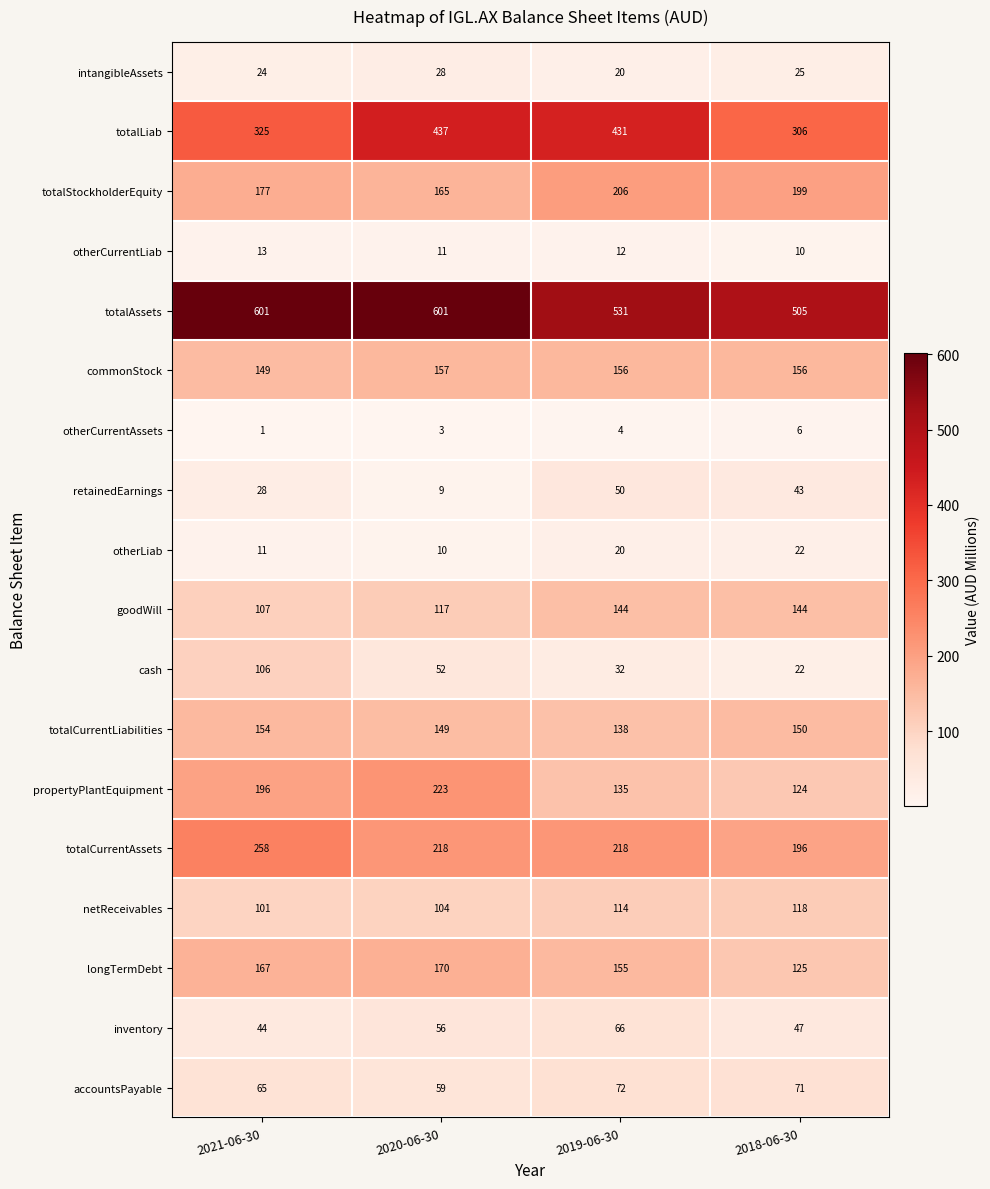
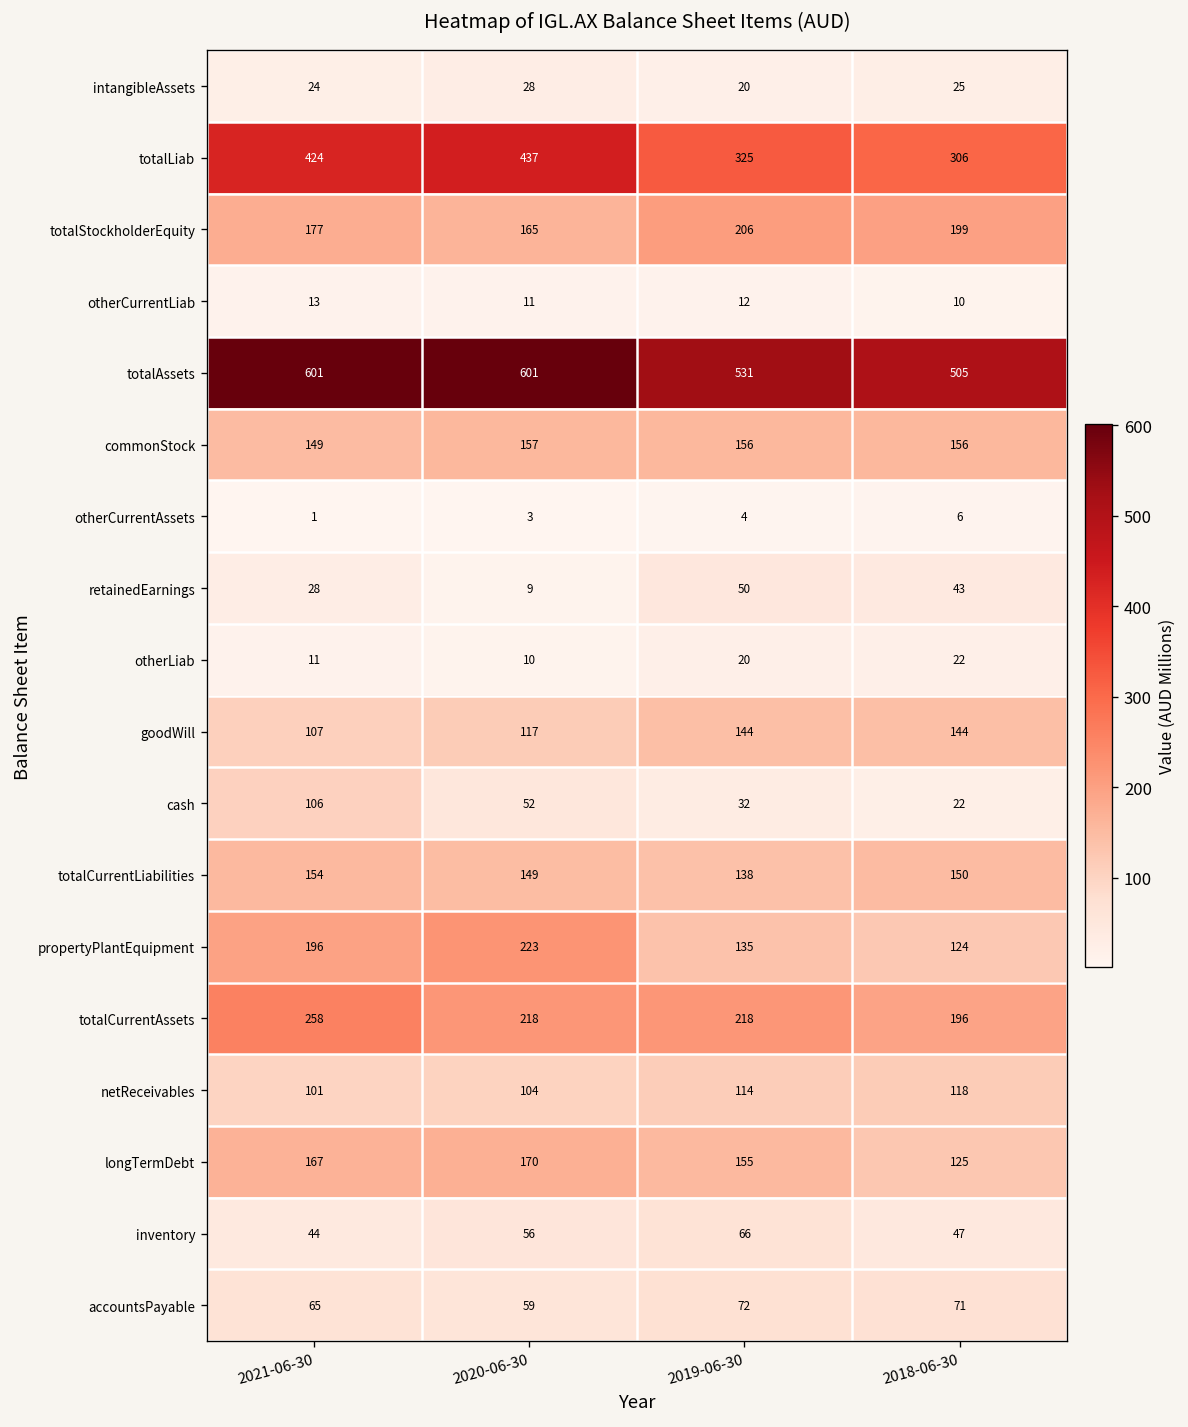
  {
    "intangibleAssets": {
      "2021-06-30": 24,
      "2020-06-30": 28,
      "2019-06-30": 20,
      "2018-06-30": 25
    },
    "totalLiab": {
-     "2021-06-30": 325,
+     "2021-06-30": 424,
      "2020-06-30": 437,
-     "2019-06-30": 431,
+     "2019-06-30": 325,
      "2018-06-30": 306
    },
    "totalStockholderEquity": {
      "2021-06-30": 177,
      "2020-06-30": 165,
      "2019-06-30": 206,
      "2018-06-30": 199
    },
    "otherCurrentLiab": {
      "2021-06-30": 13,
      "2020-06-30": 11,
      "2019-06-30": 12,
      "2018-06-30": 10
    },
    "totalAssets": {
      "2021-06-30": 601,
      "2020-06-30": 601,
      "2019-06-30": 531,
      "2018-06-30": 505
    },
    "commonStock": {
      "2021-06-30": 149,
      "2020-06-30": 157,
      "2019-06-30": 156,
      "2018-06-30": 156
    },
    "otherCurrentAssets": {
      "2021-06-30": 1,
      "2020-06-30": 3,
      "2019-06-30": 4,
      "2018-06-30": 6
    },
    "retainedEarnings": {
      "2021-06-30": 28,
      "2020-06-30": 9,
      "2019-06-30": 50,
      "2018-06-30": 43
    },
    "otherLiab": {
      "2021-06-30": 11,
      "2020-06-30": 10,
      "2019-06-30": 20,
      "2018-06-30": 22
    },
    "goodWill": {
      "2021-06-30": 107,
      "2020-06-30": 117,
      "2019-06-30": 144,
      "2018-06-30": 144
    },
    "cash": {
      "2021-06-30": 106,
      "2020-06-30": 52,
      "2019-06-30": 32,
      "2018-06-30": 22
    },
    "totalCurrentLiabilities": {
      "2021-06-30": 154,
      "2020-06-30": 149,
      "2019-06-30": 138,
      "2018-06-30": 150
    },
    "propertyPlantEquipment": {
      "2021-06-30": 196,
      "2020-06-30": 223,
      "2019-06-30": 135,
      "2018-06-30": 124
    },
    "totalCurrentAssets": {
      "2021-06-30": 258,
      "2020-06-30": 218,
      "2019-06-30": 218,
      "2018-06-30": 196
    },
    "netReceivables": {
      "2021-06-30": 101,
      "2020-06-30": 104,
      "2019-06-30": 114,
      "2018-06-30": 118
    },
    "longTermDebt": {
      "2021-06-30": 167,
      "2020-06-30": 170,
      "2019-06-30": 155,
      "2018-06-30": 125
    },
    "inventory": {
      "2021-06-30": 44,
      "2020-06-30": 56,
      "2019-06-30": 66,
      "2018-06-30": 47
    },
    "accountsPayable": {
      "2021-06-30": 65,
      "2020-06-30": 59,
      "2019-06-30": 72,
      "2018-06-30": 71
    }
  }
